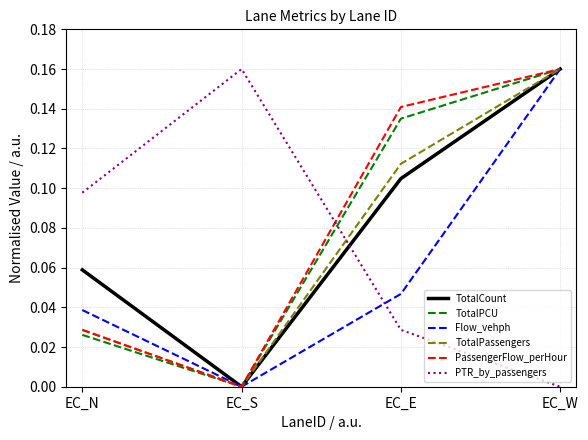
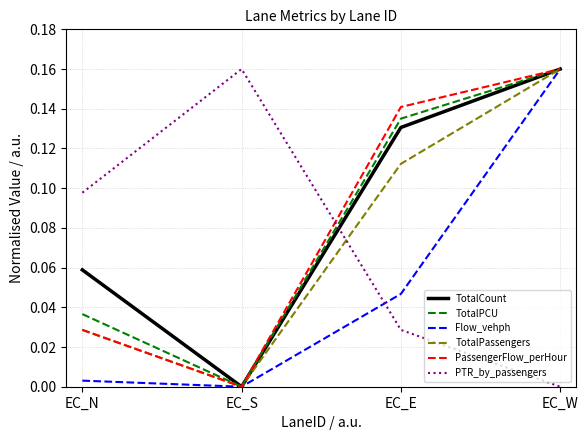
  {
    "TotalCount": {
      "EC_N": 0.059,
-     "EC_E": 0.105
+     "EC_E": 0.131
    },
    "TotalPCU": {
-     "EC_N": 0.026,
+     "EC_N": 0.037,
      "EC_E": 0.135
    },
    "Flow_vehph": {
-     "EC_N": 0.039,
+     "EC_N": 0.003,
      "EC_E": 0.047
    },
    "TotalPassengers": {
      "EC_E": 0.112
    },
    "PassengerFlow_perHour": {
      "EC_E": 0.141
    },
    "PTR_by_passengers": {
      "EC_N": 0.098,
      "EC_S": 0.160,
      "EC_E": 0.029,
      "EC_W": 0.000
    }
  }
